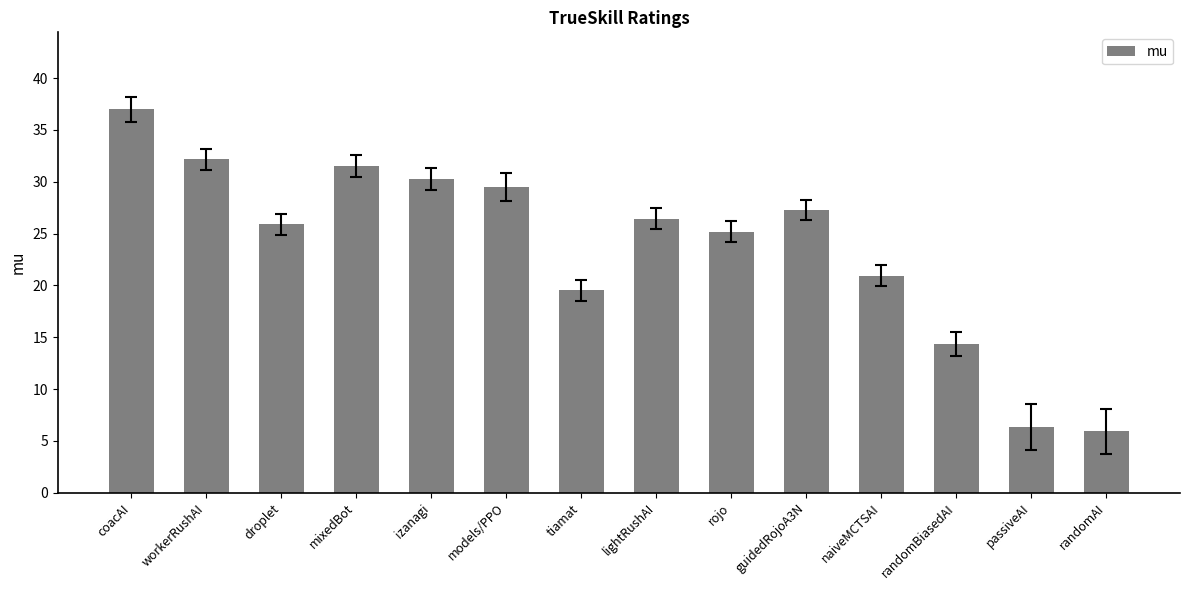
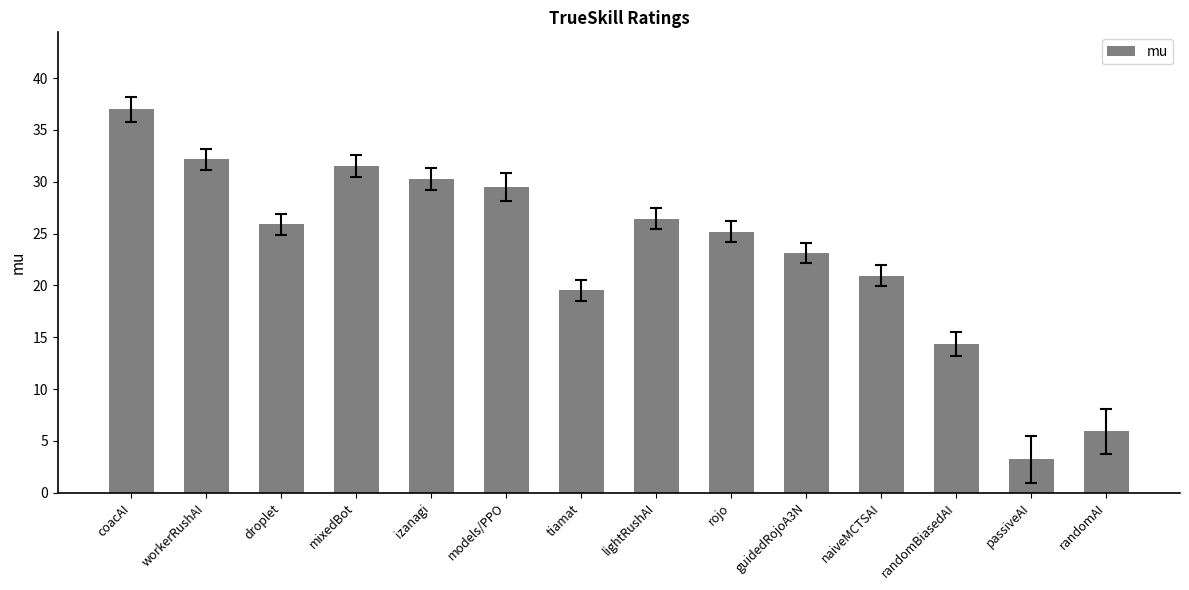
  {
    "mu": {
      "coacAI": 37.0,
      "workerRushAI": 32.2,
      "droplet": 25.9,
      "mixedBot": 31.5,
      "izanagi": 30.3,
      "models/PPO": 29.5,
      "tiamat": 19.5,
      "lightRushAI": 26.4,
      "rojo": 25.2,
-     "guidedRojoA3N": 27.3,
+     "guidedRojoA3N": 23.1,
      "naiveMCTSAI": 20.9,
      "randomBiasedAI": 14.4,
-     "passiveAI": 6.3,
+     "passiveAI": 3.2,
      "randomAI": 5.9
    }
  }
